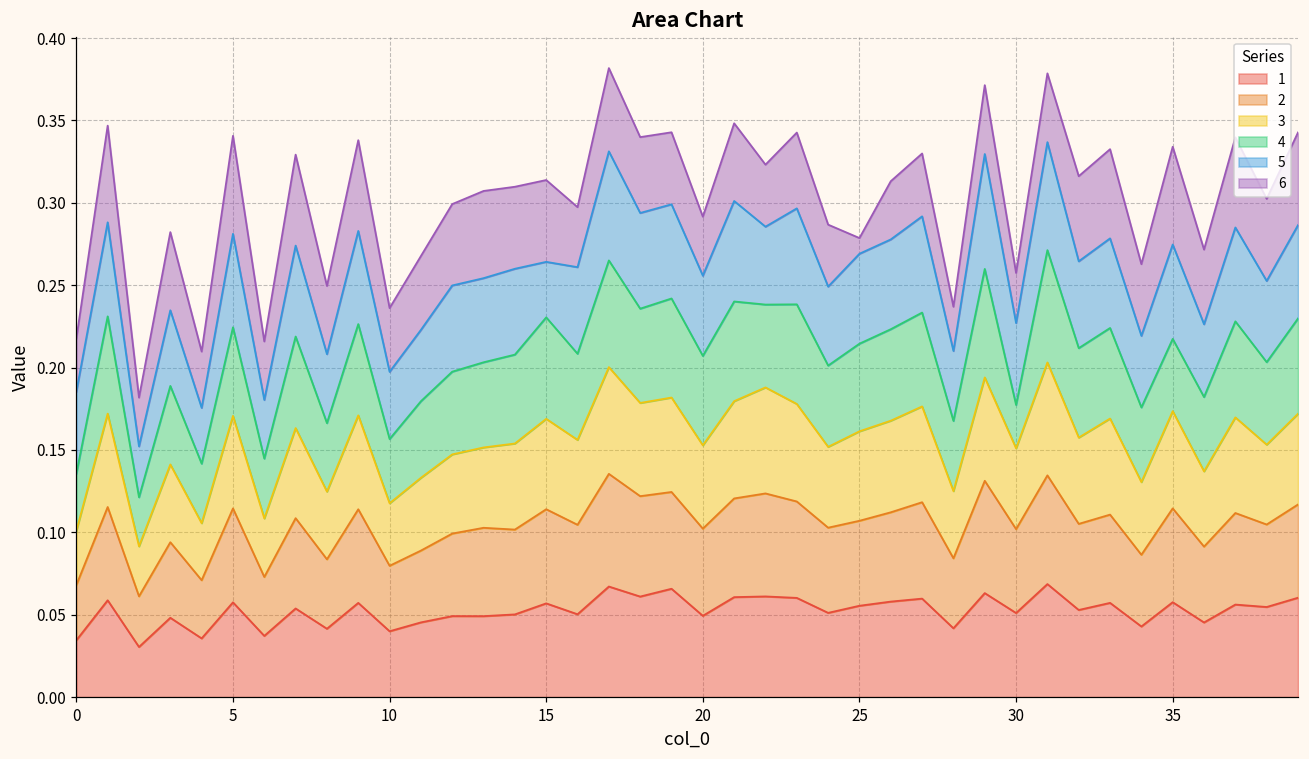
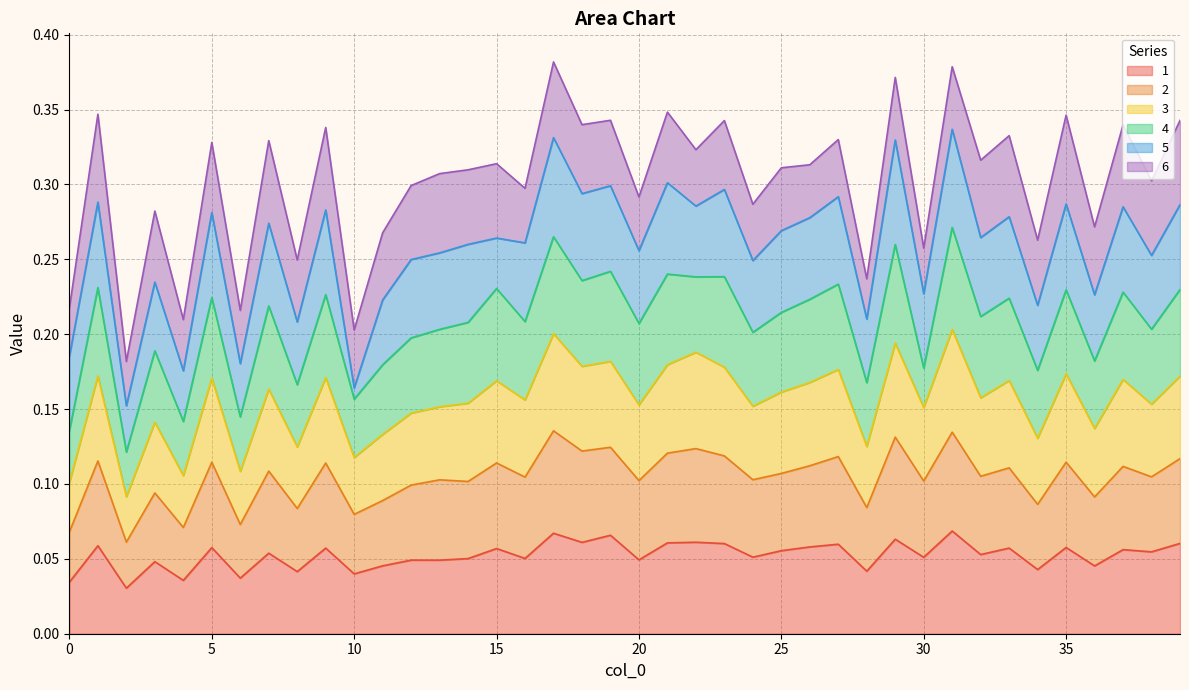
  {
    "4": {
      "0": 0.035,
      "5": 0.054,
      "10": 0.039,
      "15": 0.062,
      "20": 0.054,
      "25": 0.053,
      "30": 0.026,
-     "35": 0.044
+     "35": 0.056
    },
    "5": {
      "0": 0.050,
      "5": 0.057,
-     "10": 0.041,
+     "10": 0.008,
      "15": 0.034,
      "20": 0.049,
      "25": 0.055,
      "30": 0.050,
      "35": 0.057
    },
    "6": {
      "0": 0.032,
-     "5": 0.059,
+     "5": 0.047,
      "10": 0.039,
      "15": 0.050,
      "20": 0.036,
-     "25": 0.010,
+     "25": 0.042,
      "30": 0.030,
      "35": 0.059
    }
  }
